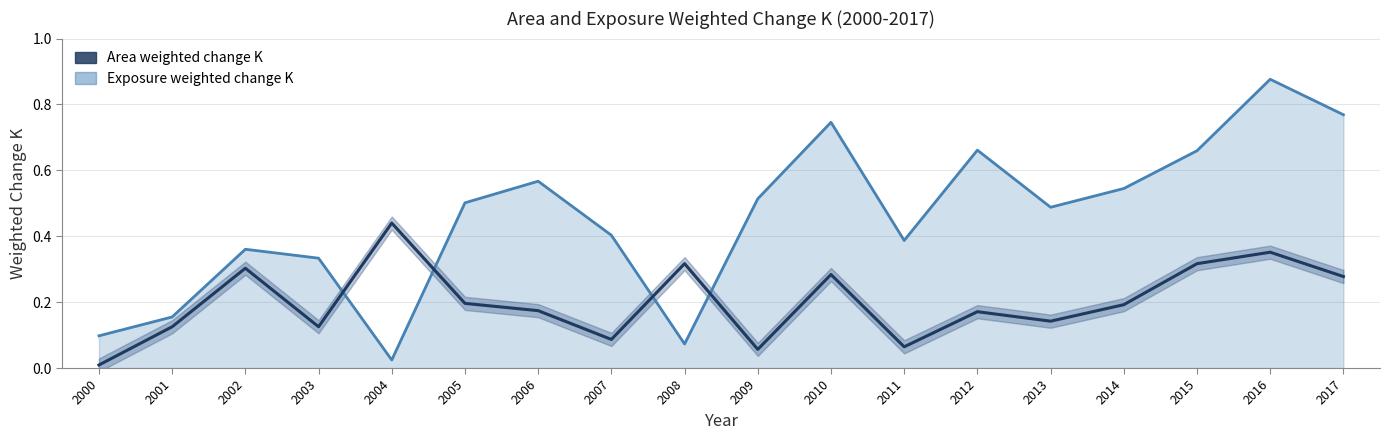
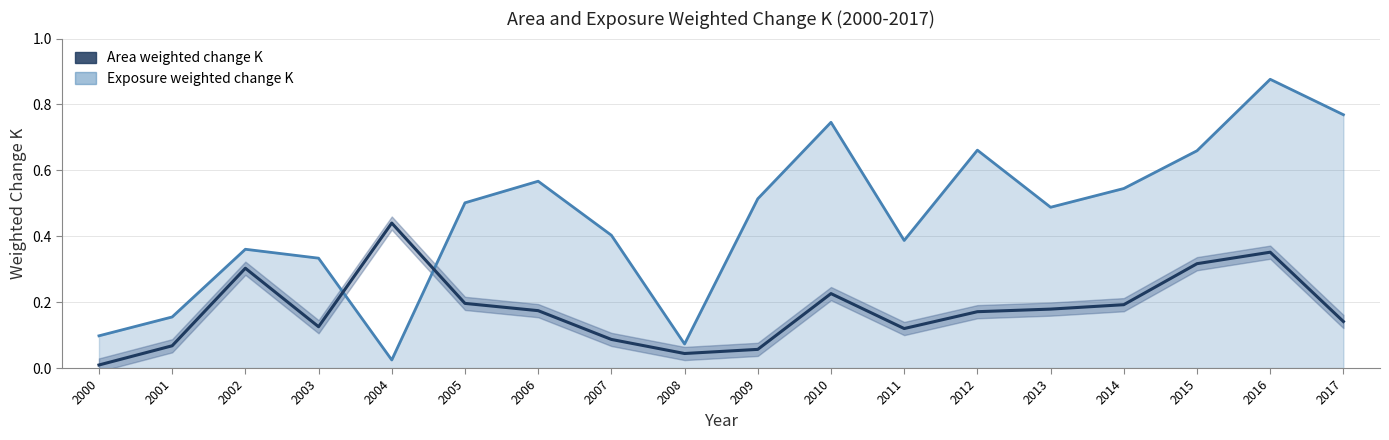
  {
    "Area weighted change K": {
      "2000": 0.01,
-     "2001": 0.13,
+     "2001": 0.07,
      "2002": 0.30,
      "2003": 0.13,
      "2004": 0.44,
      "2005": 0.20,
      "2006": 0.17,
      "2007": 0.09,
-     "2008": 0.32,
+     "2008": 0.04,
      "2009": 0.06,
-     "2010": 0.28,
-     "2011": 0.06,
+     "2010": 0.23,
+     "2011": 0.12,
      "2012": 0.17,
-     "2013": 0.14,
+     "2013": 0.18,
      "2014": 0.19,
      "2015": 0.32,
      "2016": 0.35,
-     "2017": 0.28
+     "2017": 0.14
    }
  }
